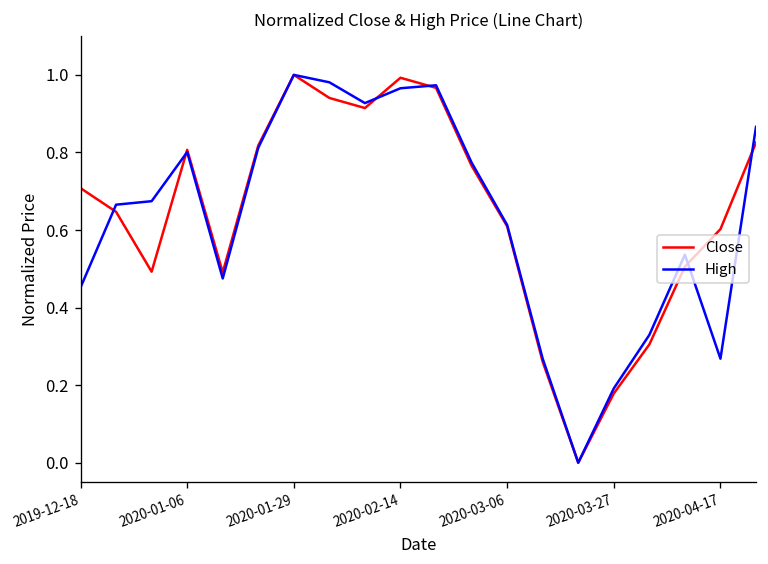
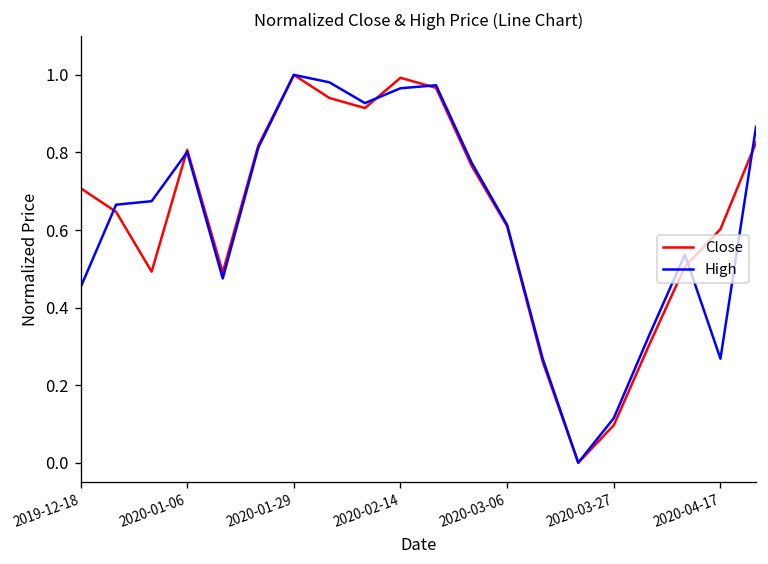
  {
    "Close": {
      "2019-12-18": 0.71,
      "2020-02-14": 0.99,
-     "2020-03-27": 0.18,
+     "2020-03-27": 0.10,
      "2020-04-17": 0.60
    },
    "High": {
      "2019-12-18": 0.45,
      "2020-02-14": 0.97,
-     "2020-03-27": 0.19,
+     "2020-03-27": 0.11,
      "2020-04-17": 0.27
    }
  }
